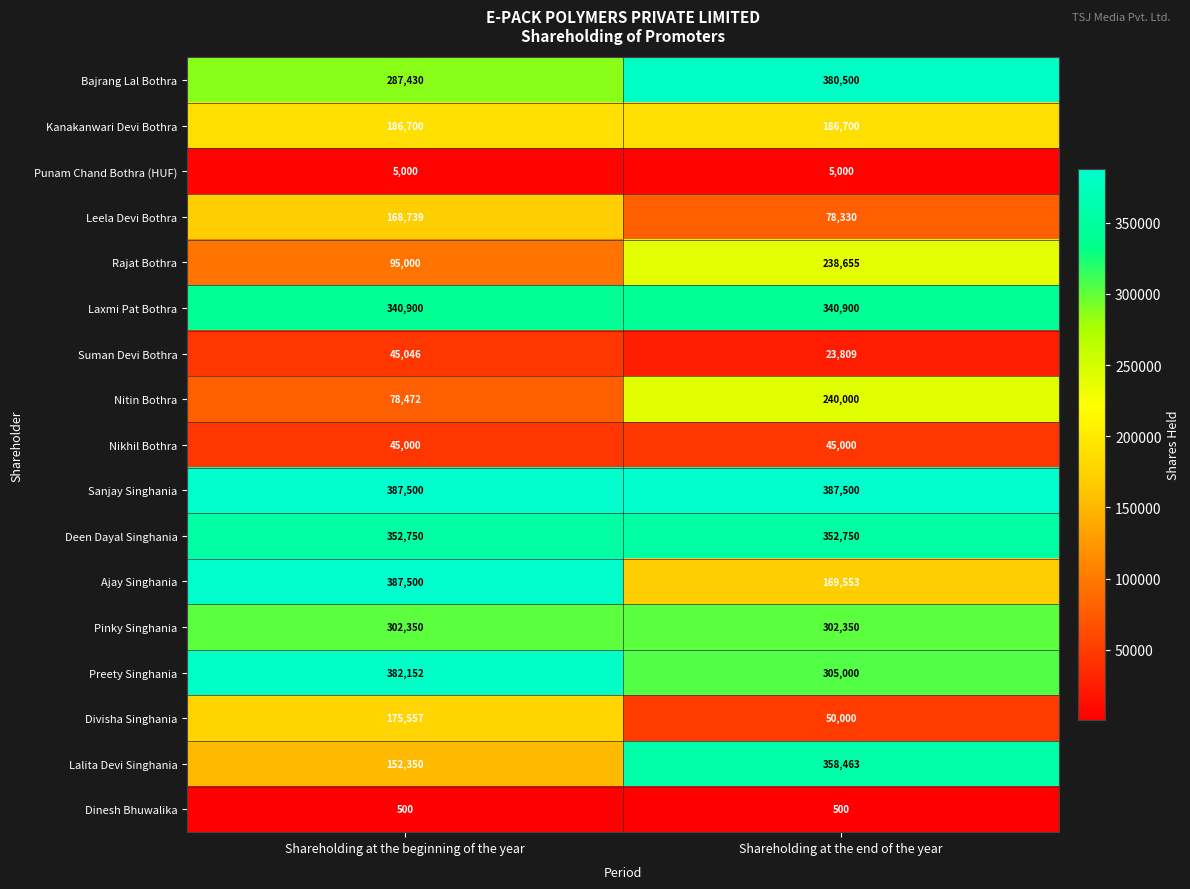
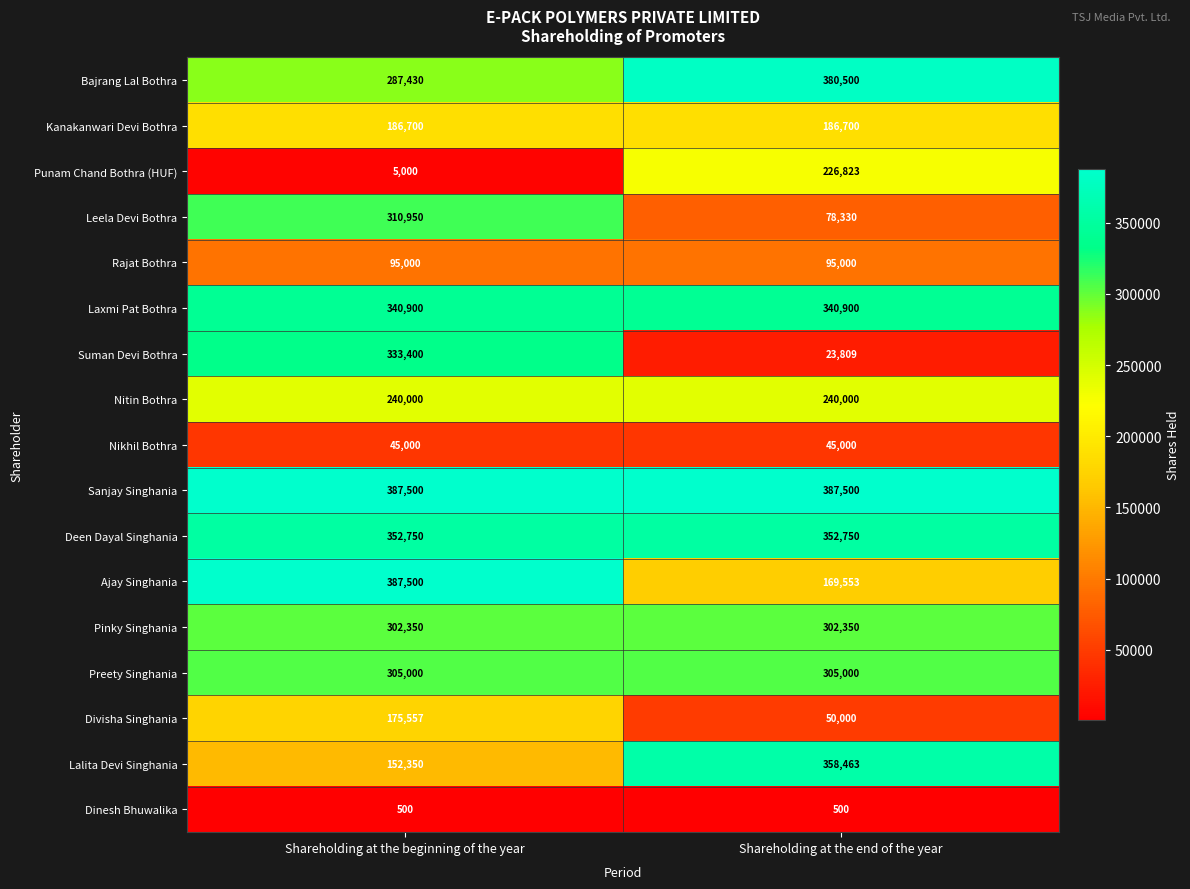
  {
    "Bajrang Lal Bothra": {
      "Shareholding at the beginning of the year": "287,430",
      "Shareholding at the end of the year": "380,500"
    },
    "Kanakanwari Devi Bothra": {
      "Shareholding at the beginning of the year": "186,700",
      "Shareholding at the end of the year": "186,700"
    },
    "Punam Chand Bothra (HUF)": {
      "Shareholding at the beginning of the year": "5,000",
-     "Shareholding at the end of the year": "5,000"
+     "Shareholding at the end of the year": "226,823"
    },
    "Leela Devi Bothra": {
-     "Shareholding at the beginning of the year": "168,739",
+     "Shareholding at the beginning of the year": "310,950",
      "Shareholding at the end of the year": "78,330"
    },
    "Rajat Bothra": {
      "Shareholding at the beginning of the year": "95,000",
-     "Shareholding at the end of the year": "238,655"
+     "Shareholding at the end of the year": "95,000"
    },
    "Laxmi Pat Bothra": {
      "Shareholding at the beginning of the year": "340,900",
      "Shareholding at the end of the year": "340,900"
    },
    "Suman Devi Bothra": {
-     "Shareholding at the beginning of the year": "45,046",
+     "Shareholding at the beginning of the year": "333,400",
      "Shareholding at the end of the year": "23,809"
    },
    "Nitin Bothra": {
-     "Shareholding at the beginning of the year": "78,472",
+     "Shareholding at the beginning of the year": "240,000",
      "Shareholding at the end of the year": "240,000"
    },
    "Nikhil Bothra": {
      "Shareholding at the beginning of the year": "45,000",
      "Shareholding at the end of the year": "45,000"
    },
    "Sanjay Singhania": {
      "Shareholding at the beginning of the year": "387,500",
      "Shareholding at the end of the year": "387,500"
    },
    "Deen Dayal Singhania": {
      "Shareholding at the beginning of the year": "352,750",
      "Shareholding at the end of the year": "352,750"
    },
    "Ajay Singhania": {
      "Shareholding at the beginning of the year": "387,500",
      "Shareholding at the end of the year": "169,553"
    },
    "Pinky Singhania": {
      "Shareholding at the beginning of the year": "302,350",
      "Shareholding at the end of the year": "302,350"
    },
    "Preety Singhania": {
-     "Shareholding at the beginning of the year": "382,152",
+     "Shareholding at the beginning of the year": "305,000",
      "Shareholding at the end of the year": "305,000"
    },
    "Divisha Singhania": {
      "Shareholding at the beginning of the year": "175,557",
      "Shareholding at the end of the year": "50,000"
    },
    "Lalita Devi Singhania": {
      "Shareholding at the beginning of the year": "152,350",
      "Shareholding at the end of the year": "358,463"
    },
    "Dinesh Bhuwalika": {
      "Shareholding at the beginning of the year": "500",
      "Shareholding at the end of the year": "500"
    }
  }
